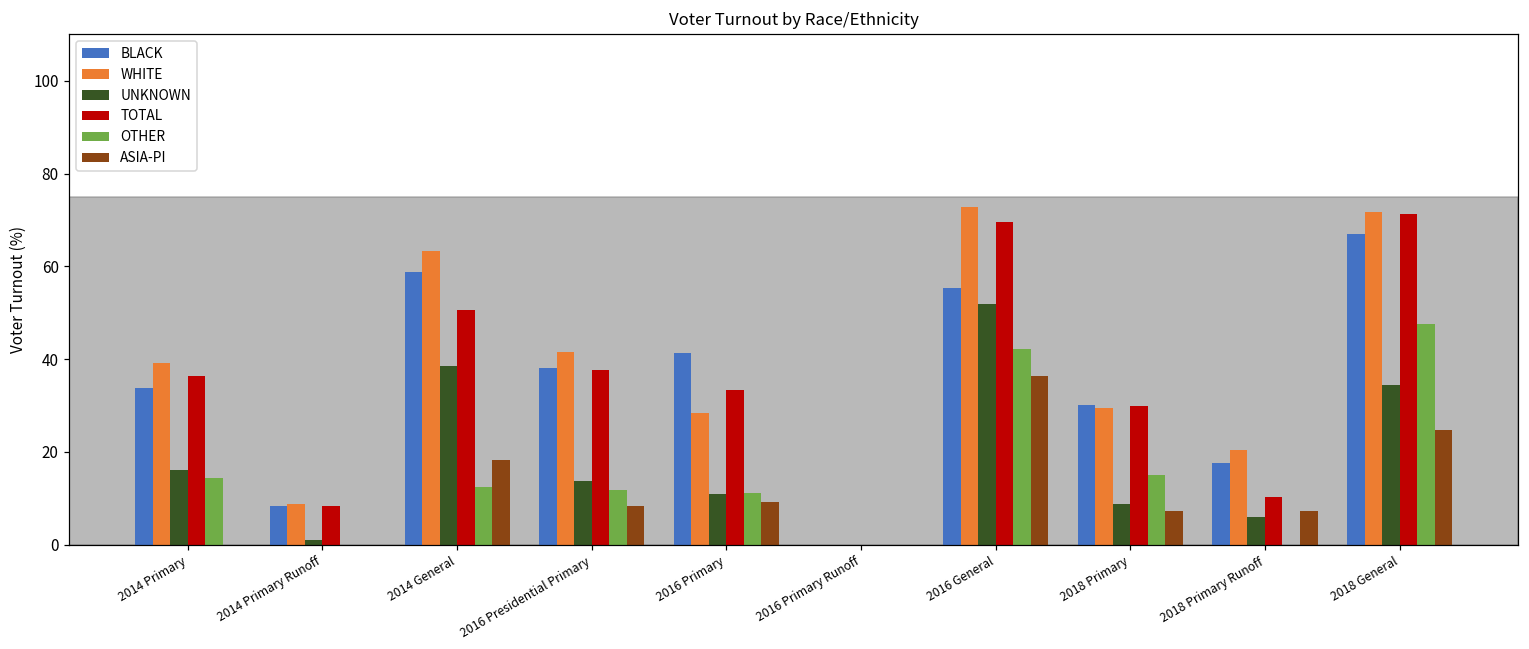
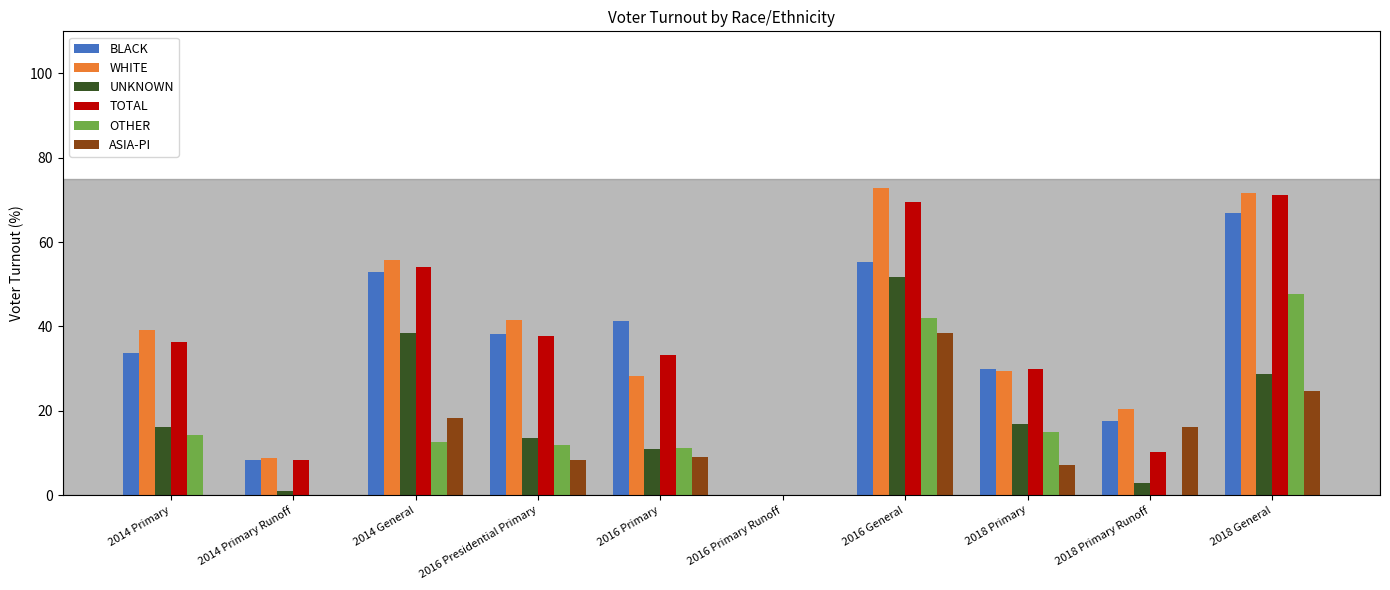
  {
    "BLACK": {
      "2014 Primary": 34,
      "2014 Primary Runoff": 8,
-     "2014 General": 59,
+     "2014 General": 53,
      "2016 Presidential Primary": 38,
      "2016 Primary": 41,
      "2016 Primary Runoff": 0,
      "2016 General": 55,
      "2018 Primary": 30,
      "2018 Primary Runoff": 18,
      "2018 General": 67
    },
    "WHITE": {
      "2014 Primary": 39,
      "2014 Primary Runoff": 9,
-     "2014 General": 63,
+     "2014 General": 56,
      "2016 Presidential Primary": 42,
      "2016 Primary": 28,
      "2016 Primary Runoff": 0,
      "2016 General": 73,
      "2018 Primary": 29,
      "2018 Primary Runoff": 20,
      "2018 General": 72
    },
    "UNKNOWN": {
      "2014 Primary": 16,
      "2014 Primary Runoff": 1,
      "2014 General": 39,
      "2016 Presidential Primary": 14,
      "2016 Primary": 11,
      "2016 Primary Runoff": 0,
      "2016 General": 52,
-     "2018 Primary": 9,
-     "2018 Primary Runoff": 6,
-     "2018 General": 34
+     "2018 Primary": 17,
+     "2018 Primary Runoff": 3,
+     "2018 General": 29
    },
    "TOTAL": {
      "2014 Primary": 36,
      "2014 Primary Runoff": 8,
-     "2014 General": 51,
+     "2014 General": 54,
      "2016 Presidential Primary": 38,
      "2016 Primary": 33,
      "2016 Primary Runoff": 0,
      "2016 General": 70,
      "2018 Primary": 30,
      "2018 Primary Runoff": 10,
      "2018 General": 71
    },
    "OTHER": {
      "2014 Primary": 14,
      "2014 Primary Runoff": 0,
      "2014 General": 13,
      "2016 Presidential Primary": 12,
      "2016 Primary": 11,
      "2016 Primary Runoff": 0,
      "2016 General": 42,
      "2018 Primary": 15,
      "2018 Primary Runoff": 0,
      "2018 General": 48
    },
    "ASIA-PI": {
      "2014 Primary": 0,
      "2014 Primary Runoff": 0,
      "2014 General": 18,
      "2016 Presidential Primary": 8,
      "2016 Primary": 9,
      "2016 Primary Runoff": 0,
-     "2016 General": 36,
+     "2016 General": 39,
      "2018 Primary": 7,
-     "2018 Primary Runoff": 7,
+     "2018 Primary Runoff": 16,
      "2018 General": 25
    }
  }
